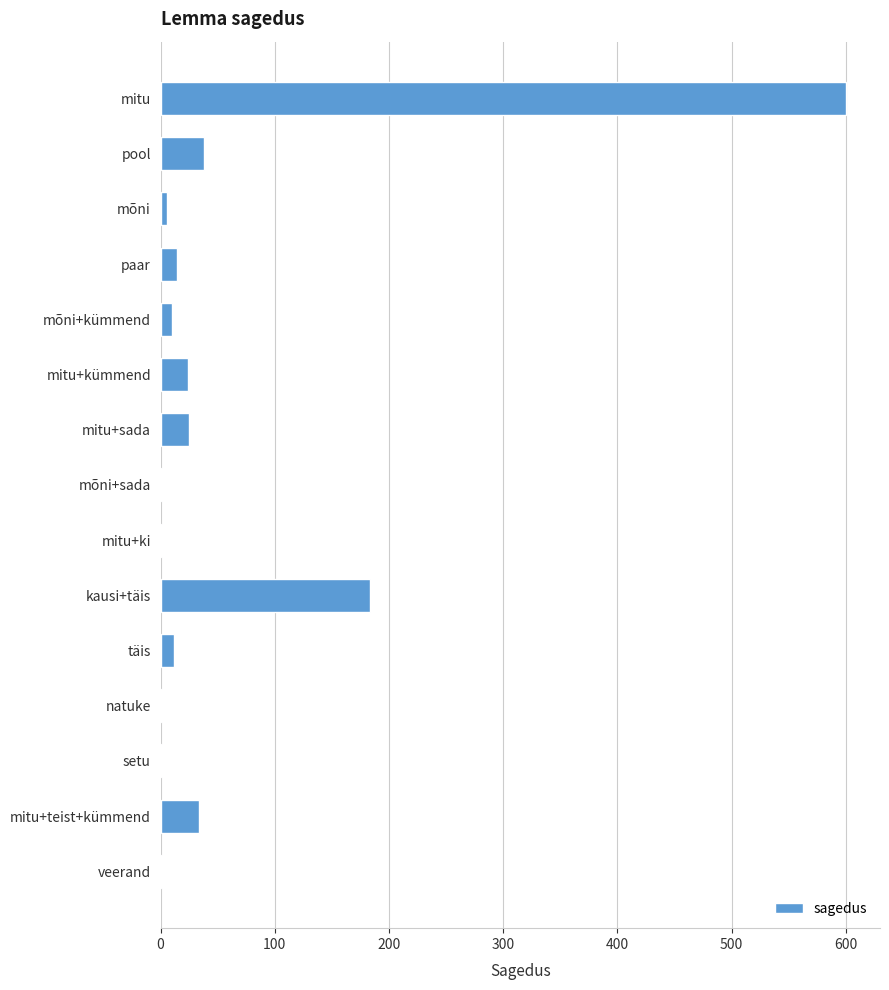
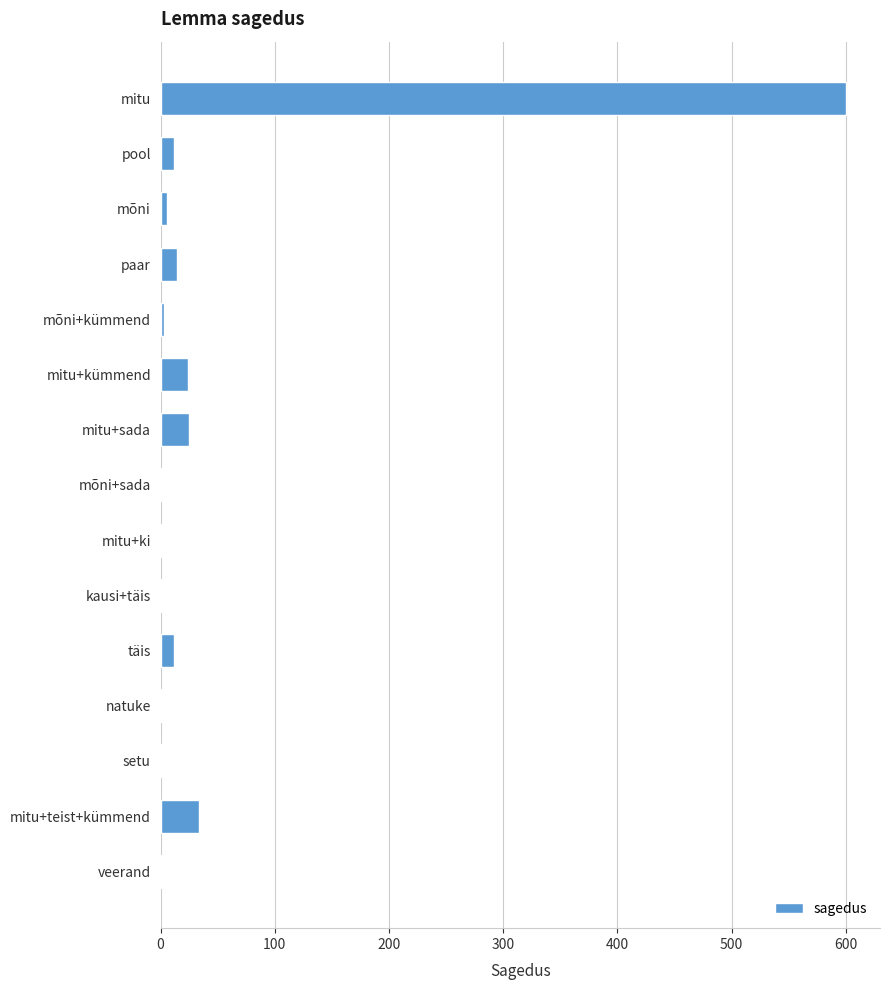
  {
    "mitu": 600,
-   "pool": 38,
+   "pool": 12,
    "mõni": 6,
    "paar": 14,
-   "mõni+kümmend": 10,
+   "mõni+kümmend": 3,
    "mitu+kümmend": 24,
    "mitu+sada": 25,
-   "kausi+täis": 183,
+   "kausi+täis": 1,
    "täis": 12,
    "mitu+teist+kümmend": 34
  }
